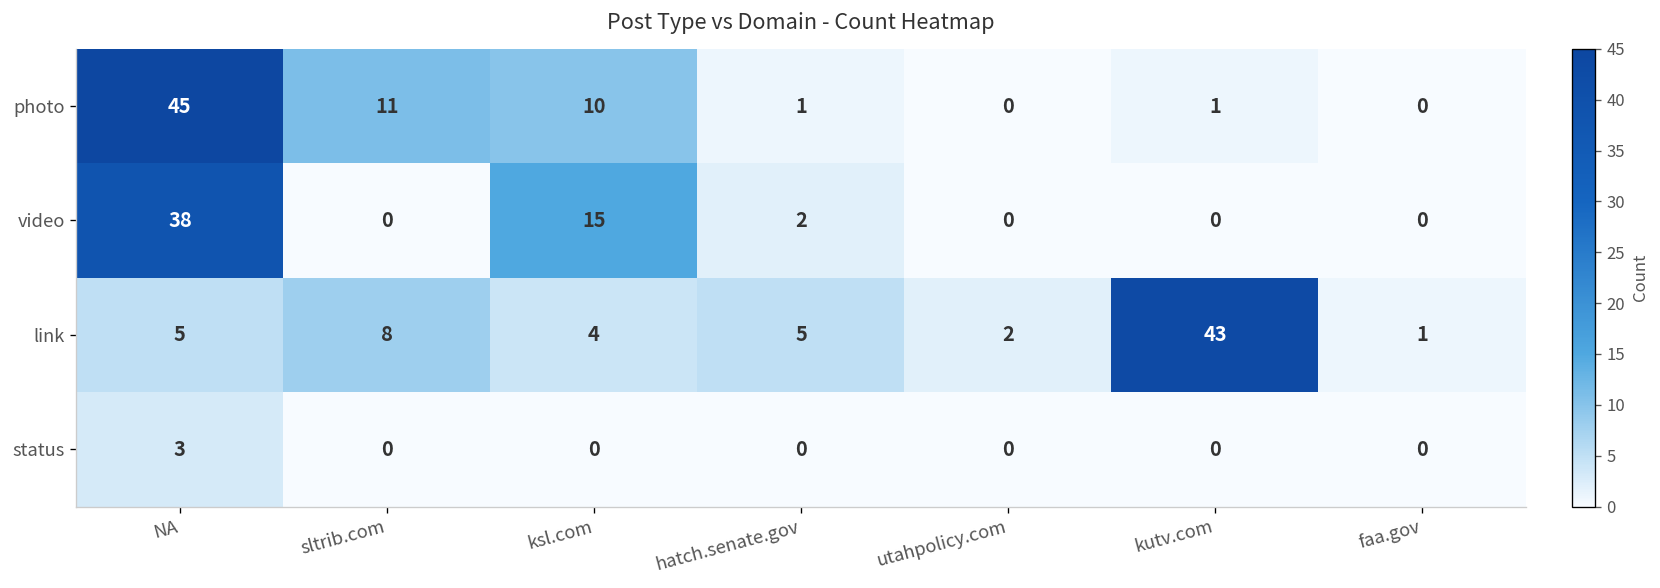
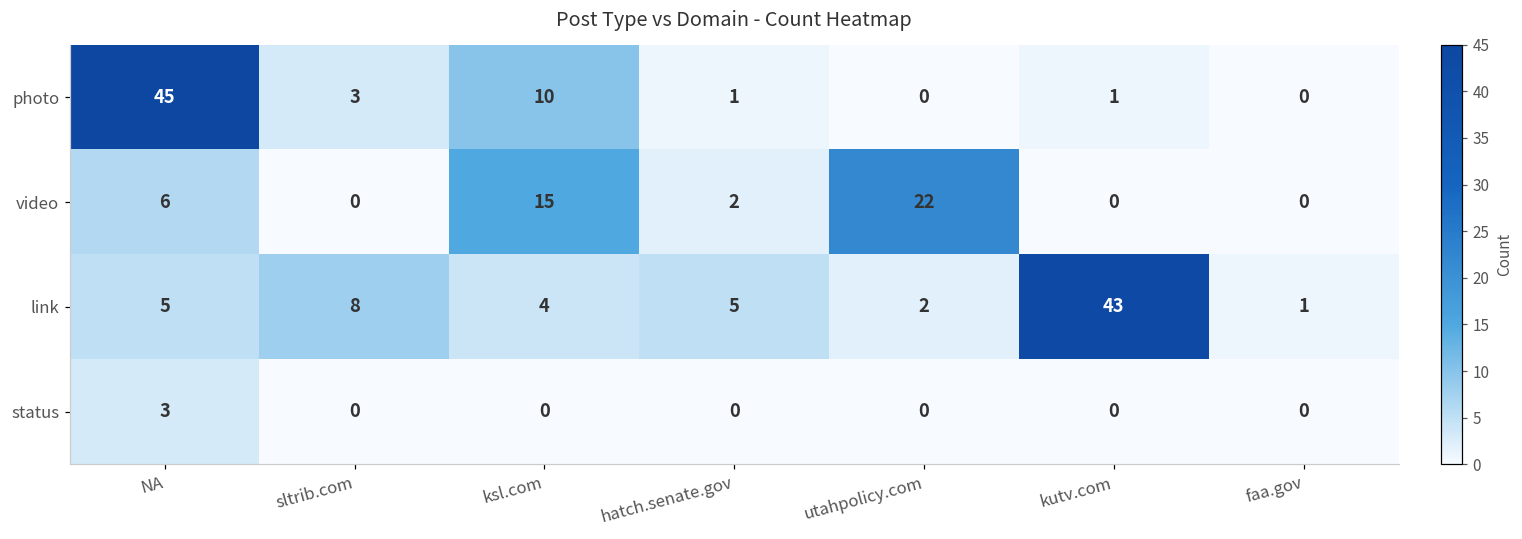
  {
    "photo": {
      "NA": 45,
-     "sltrib.com": 11,
+     "sltrib.com": 3,
      "ksl.com": 10,
      "hatch.senate.gov": 1,
      "utahpolicy.com": 0,
      "kutv.com": 1,
      "faa.gov": 0
    },
    "video": {
-     "NA": 38,
+     "NA": 6,
      "sltrib.com": 0,
      "ksl.com": 15,
      "hatch.senate.gov": 2,
-     "utahpolicy.com": 0,
+     "utahpolicy.com": 22,
      "kutv.com": 0,
      "faa.gov": 0
    },
    "link": {
      "NA": 5,
      "sltrib.com": 8,
      "ksl.com": 4,
      "hatch.senate.gov": 5,
      "utahpolicy.com": 2,
      "kutv.com": 43,
      "faa.gov": 1
    },
    "status": {
      "NA": 3,
      "sltrib.com": 0,
      "ksl.com": 0,
      "hatch.senate.gov": 0,
      "utahpolicy.com": 0,
      "kutv.com": 0,
      "faa.gov": 0
    }
  }
